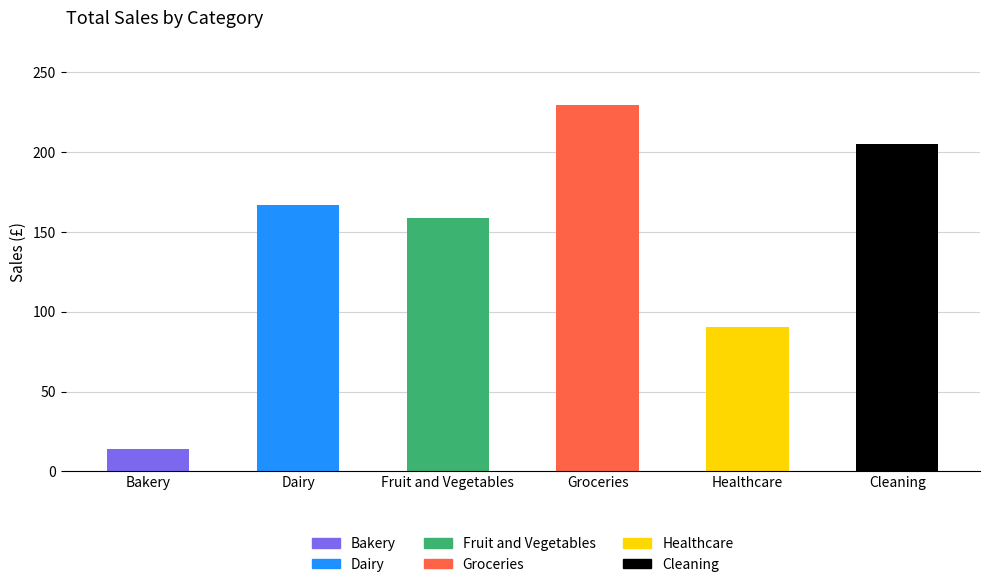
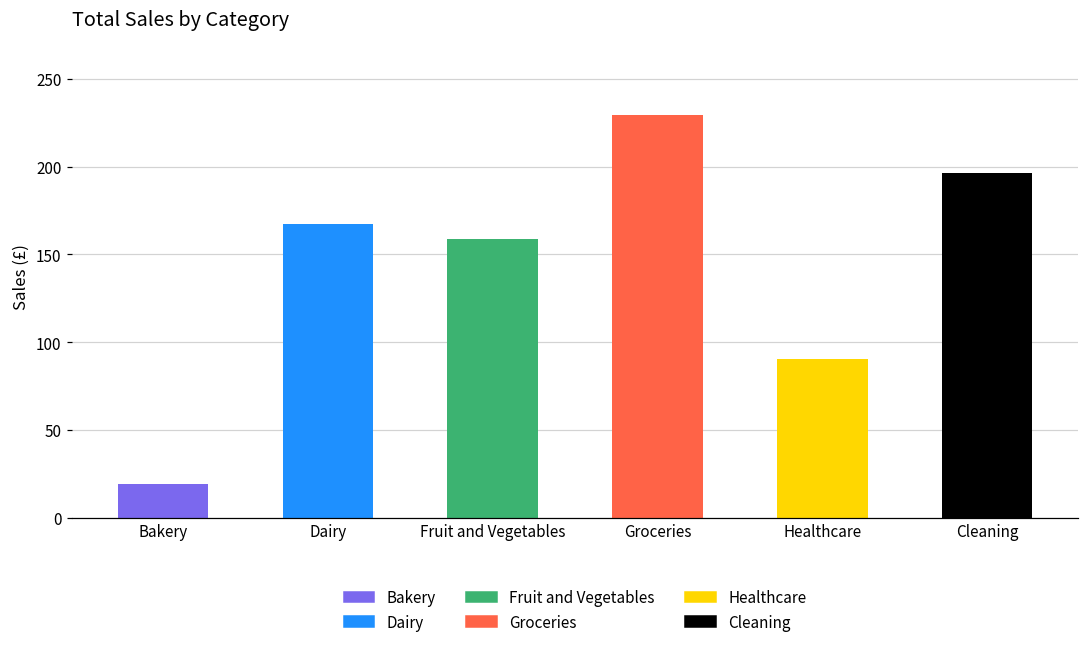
  {
-   "Bakery": 14,
+   "Bakery": 19,
    "Dairy": 167,
    "Fruit and Vegetables": 159,
    "Groceries": 229,
    "Healthcare": 90,
-   "Cleaning": 205
+   "Cleaning": 196
  }
